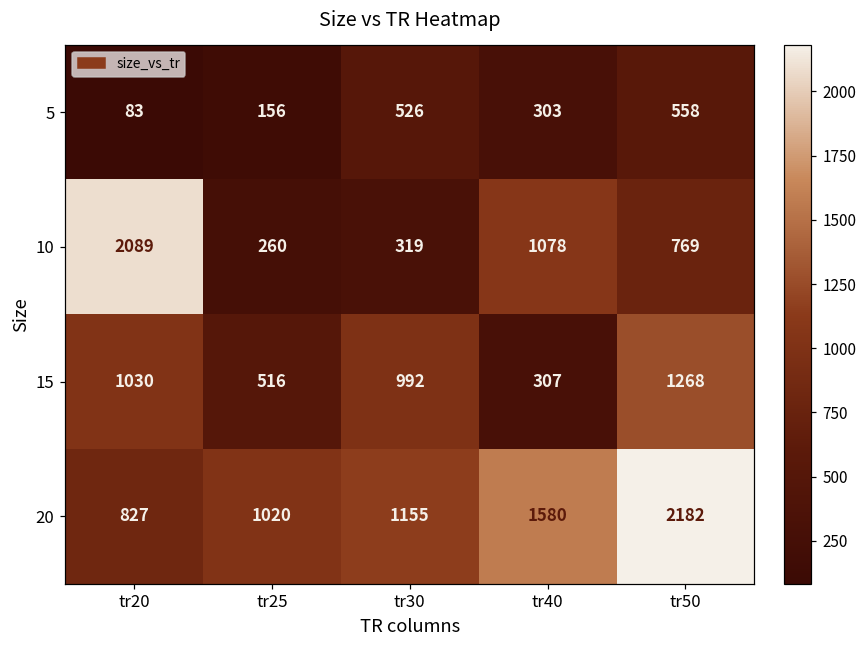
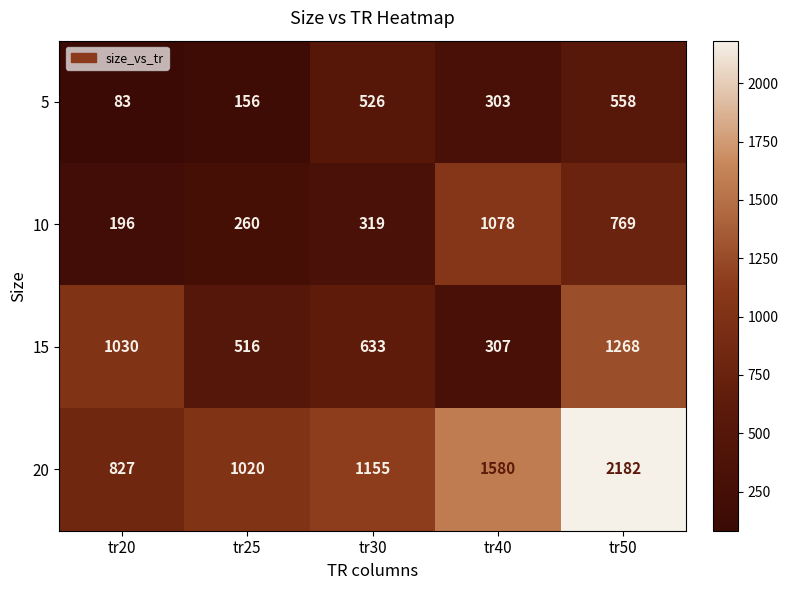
  {
    "5": {
      "tr20": 83,
      "tr25": 156,
      "tr30": 526,
      "tr40": 303,
      "tr50": 558
    },
    "10": {
-     "tr20": 2089,
+     "tr20": 196,
      "tr25": 260,
      "tr30": 319,
      "tr40": 1078,
      "tr50": 769
    },
    "15": {
      "tr20": 1030,
      "tr25": 516,
-     "tr30": 992,
+     "tr30": 633,
      "tr40": 307,
      "tr50": 1268
    },
    "20": {
      "tr20": 827,
      "tr25": 1020,
      "tr30": 1155,
      "tr40": 1580,
      "tr50": 2182
    }
  }
